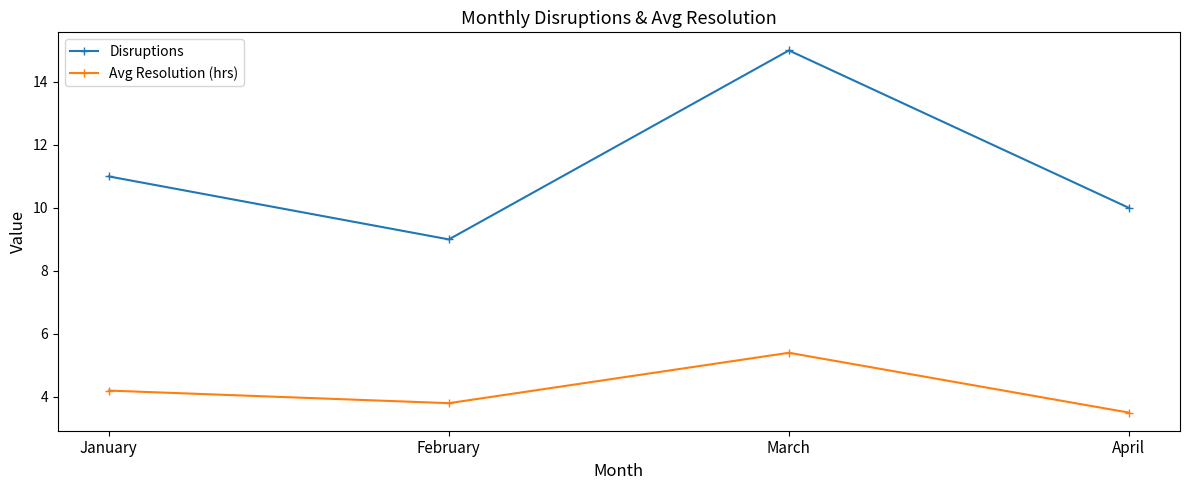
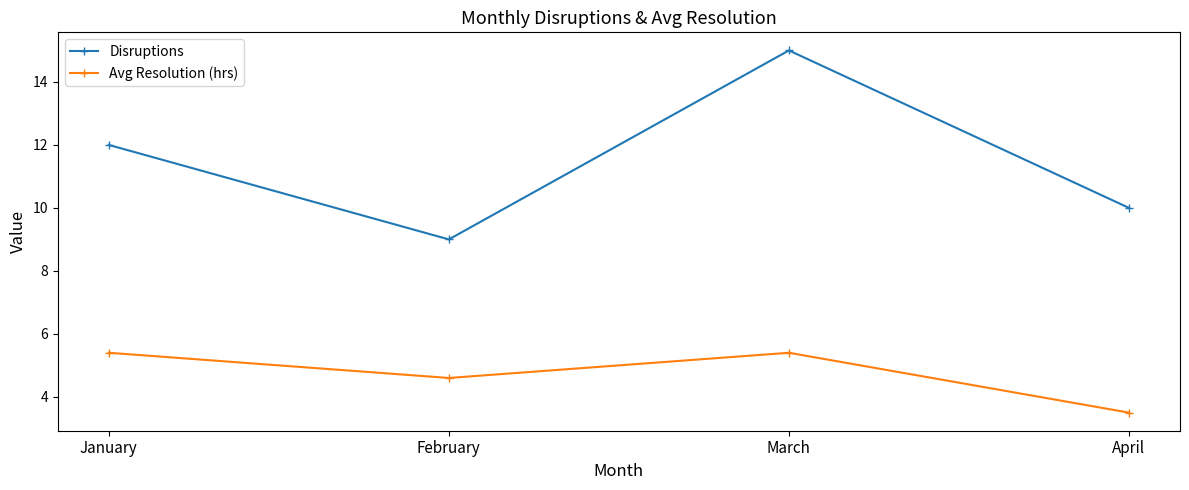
  {
    "Disruptions": {
-     "January": 11,
+     "January": 12,
      "February": 9,
      "March": 15,
      "April": 10
    },
    "Avg Resolution (hrs)": {
-     "January": 4.2,
-     "February": 3.8,
+     "January": 5.4,
+     "February": 4.6,
      "March": 5.4,
      "April": 3.5
    }
  }
